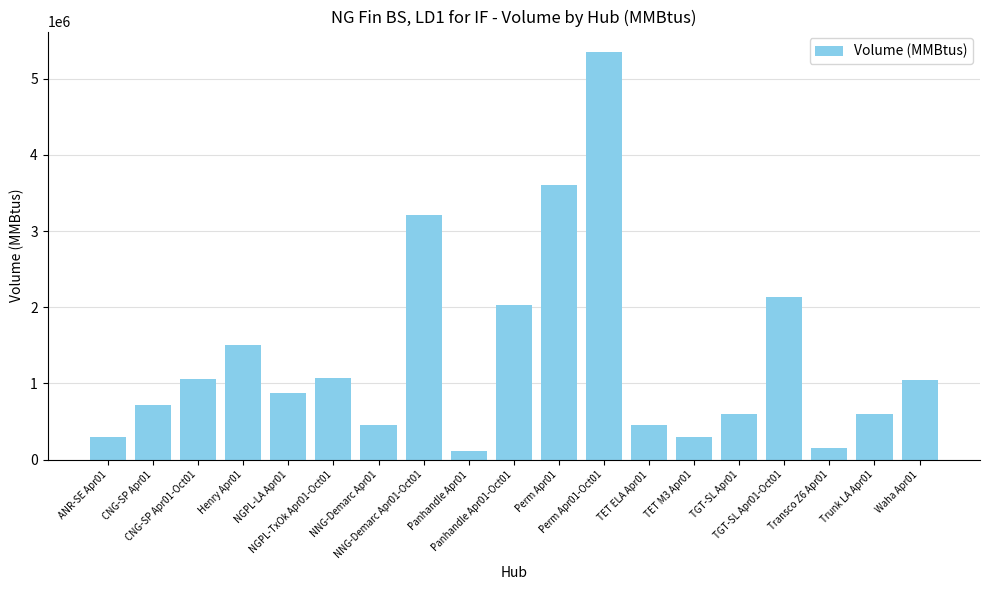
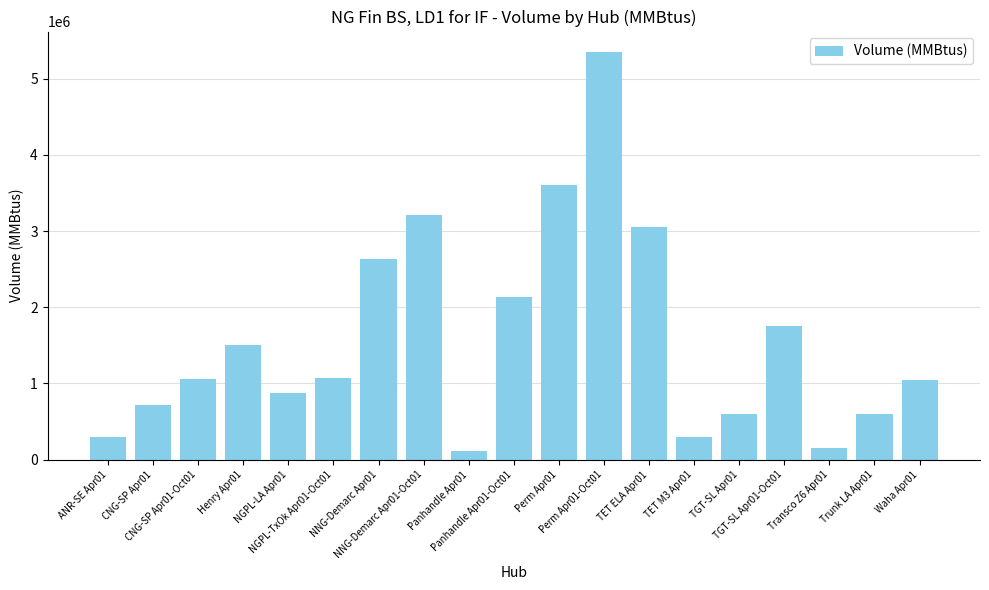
  {
    "ANR-SE Apr01": 300000,
    "CNG-SP Apr01": 700000,
    "CNG-SP Apr01-Oct01": 1100000,
    "Henry Apr01": 1500000,
    "NGPL-LA Apr01": 900000,
    "NGPL-TxOk Apr01-Oct01": 1100000,
-   "NNG-Demarc Apr01": 500000,
+   "NNG-Demarc Apr01": 2600000,
    "NNG-Demarc Apr01-Oct01": 3200000,
    "Panhandle Apr01": 100000,
-   "Panhandle Apr01-Oct01": 2000000,
+   "Panhandle Apr01-Oct01": 2100000,
    "Perm Apr01": 3600000,
    "Perm Apr01-Oct01": 5400000,
-   "TET ELA Apr01": 500000,
+   "TET ELA Apr01": 3100000,
    "TET M3 Apr01": 300000,
    "TGT-SL Apr01": 600000,
-   "TGT-SL Apr01-Oct01": 2100000,
+   "TGT-SL Apr01-Oct01": 1800000,
    "Transco Z6 Apr01": 200000,
    "Trunk LA Apr01": 600000,
    "Waha Apr01": 1100000
  }
